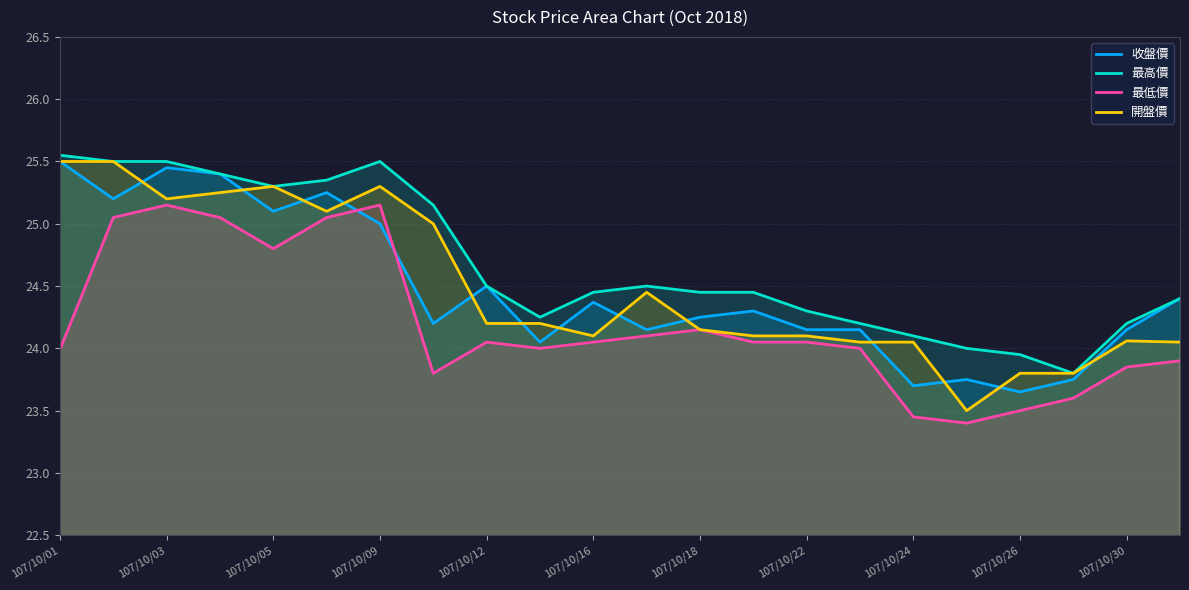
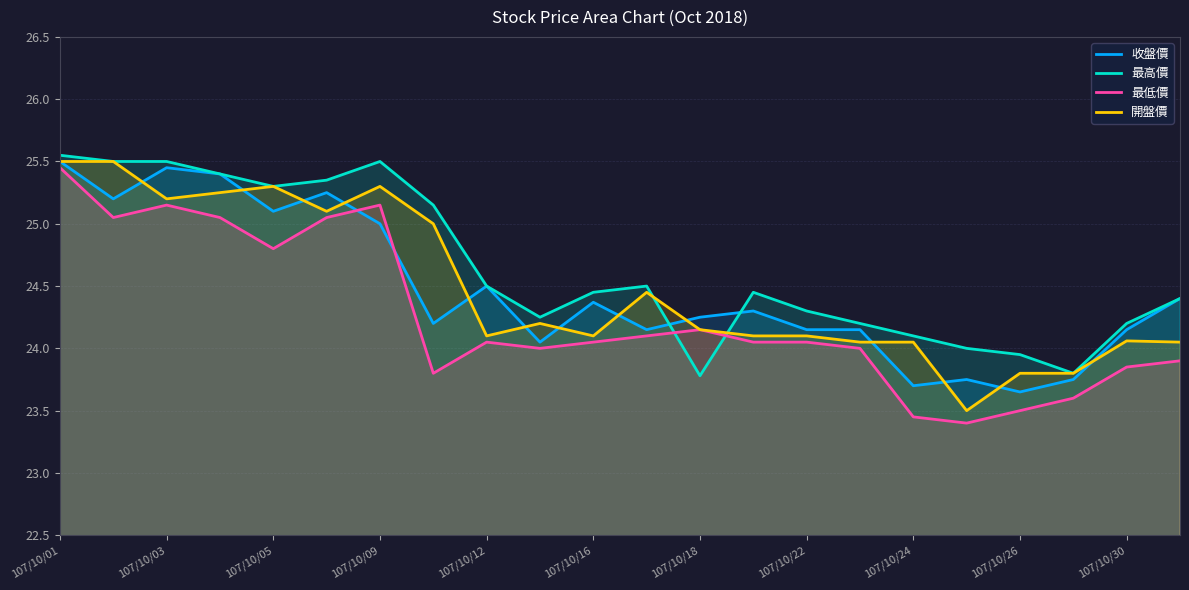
  {
    "收盤價": {
      "107/10/03": 25.45,
      "107/10/05": 25.10,
      "107/10/09": 25.00,
      "107/10/16": 24.37,
      "107/10/18": 24.25,
      "107/10/22": 24.15,
      "107/10/24": 23.70,
      "107/10/26": 23.65,
      "107/10/30": 24.15
    },
    "最高價": {
      "107/10/01": 25.55,
      "107/10/03": 25.50,
      "107/10/09": 25.50,
      "107/10/16": 24.45,
-     "107/10/18": 24.45,
+     "107/10/18": 23.78,
      "107/10/22": 24.30,
      "107/10/24": 24.10,
      "107/10/26": 23.95,
      "107/10/30": 24.20
    },
    "最低價": {
-     "107/10/01": 23.99,
+     "107/10/01": 25.45,
      "107/10/03": 25.15,
      "107/10/05": 24.80,
      "107/10/09": 25.15,
      "107/10/12": 24.05,
      "107/10/16": 24.05,
      "107/10/22": 24.05,
      "107/10/24": 23.45,
      "107/10/26": 23.50,
      "107/10/30": 23.85
    },
    "開盤價": {
      "107/10/03": 25.2,
      "107/10/09": 25.3,
-     "107/10/12": 24.2,
+     "107/10/12": 24.1,
      "107/10/16": 24.1,
      "107/10/22": 24.1,
      "107/10/24": 24.05,
      "107/10/26": 23.8,
      "107/10/30": 24.06
    }
  }
